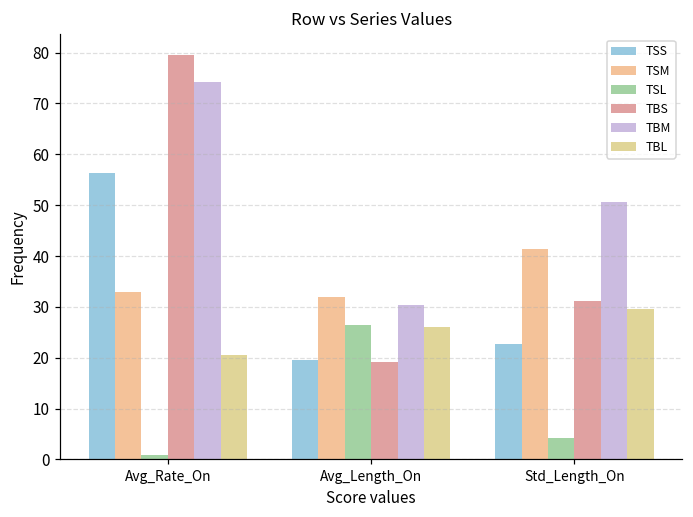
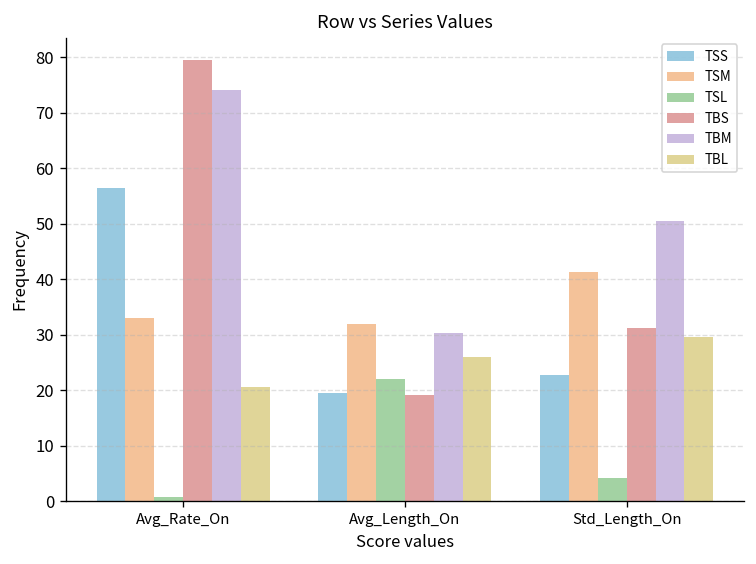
  {
    "TSS": {
      "Avg_Rate_On": 56,
      "Avg_Length_On": 20,
      "Std_Length_On": 23
    },
    "TSL": {
      "Avg_Rate_On": 1,
-     "Avg_Length_On": 27,
+     "Avg_Length_On": 22,
      "Std_Length_On": 4
    },
    "TBM": {
      "Avg_Rate_On": 74,
      "Avg_Length_On": 30,
      "Std_Length_On": 51
    }
  }
